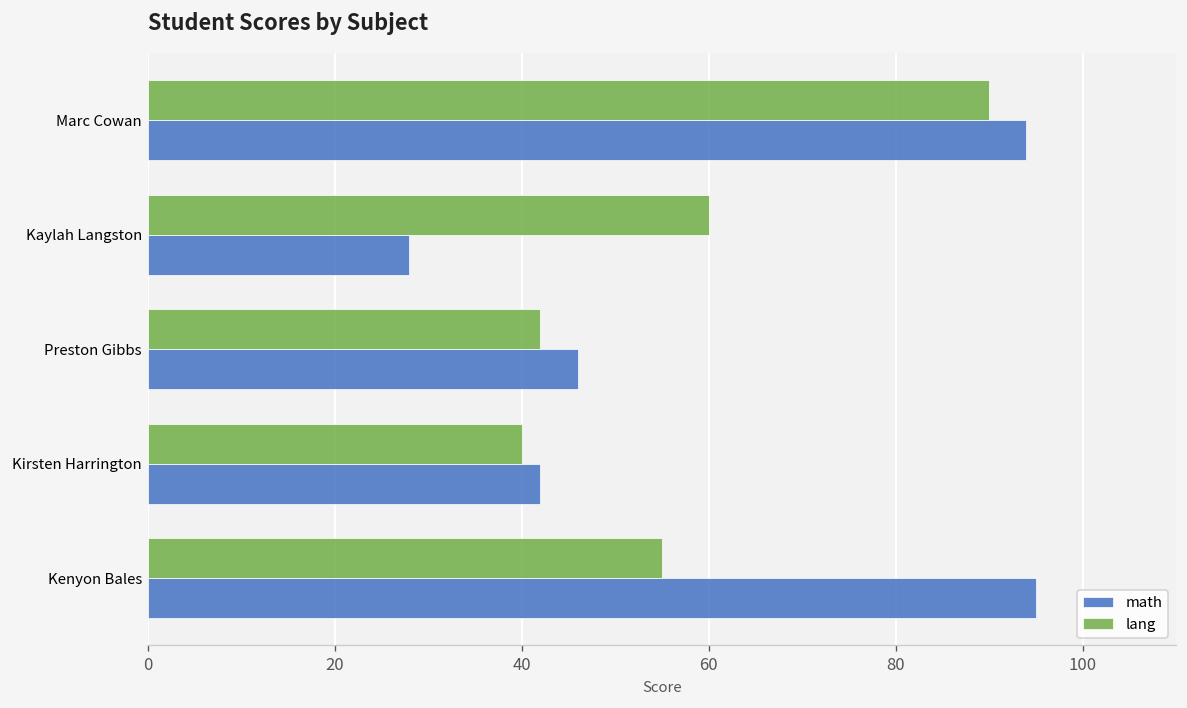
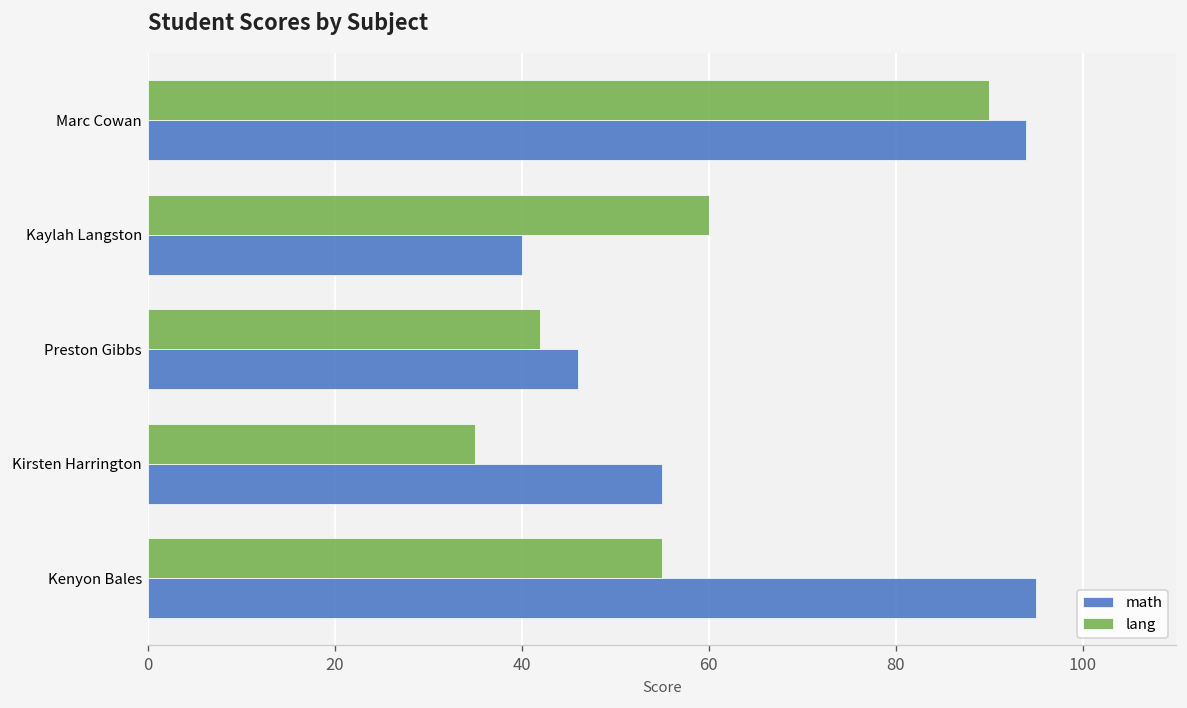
  {
    "math": {
      "Marc Cowan": 94,
-     "Kaylah Langston": 28,
+     "Kaylah Langston": 40,
      "Preston Gibbs": 46,
-     "Kirsten Harrington": 42,
+     "Kirsten Harrington": 55,
      "Kenyon Bales": 95
    },
    "lang": {
      "Marc Cowan": 90,
      "Kaylah Langston": 60,
      "Preston Gibbs": 42,
-     "Kirsten Harrington": 40,
+     "Kirsten Harrington": 35,
      "Kenyon Bales": 55
    }
  }
